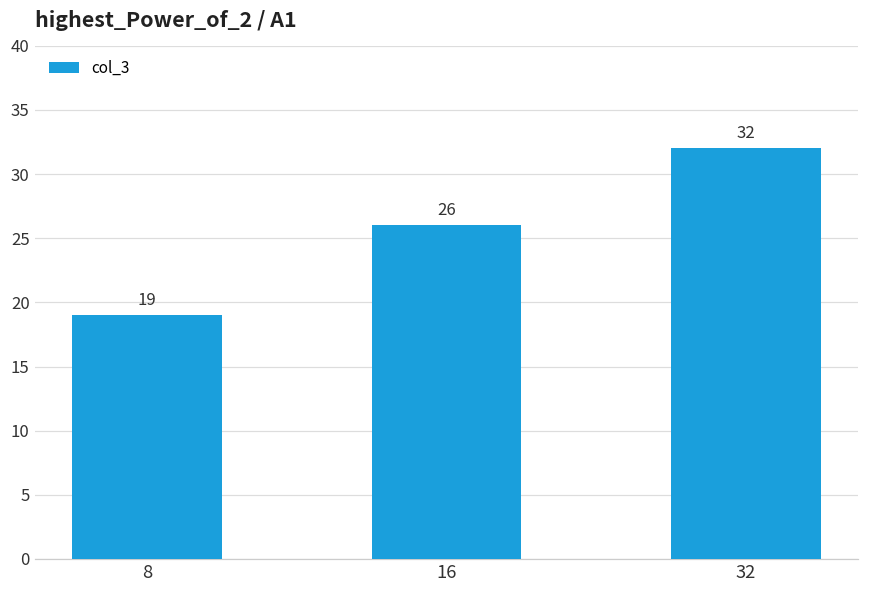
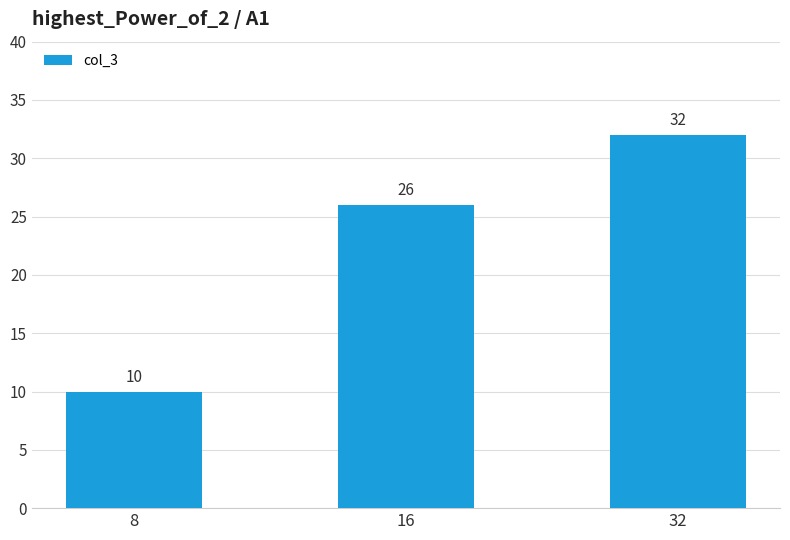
  {
-   "8": 19,
+   "8": 10,
    "16": 26,
    "32": 32
  }
